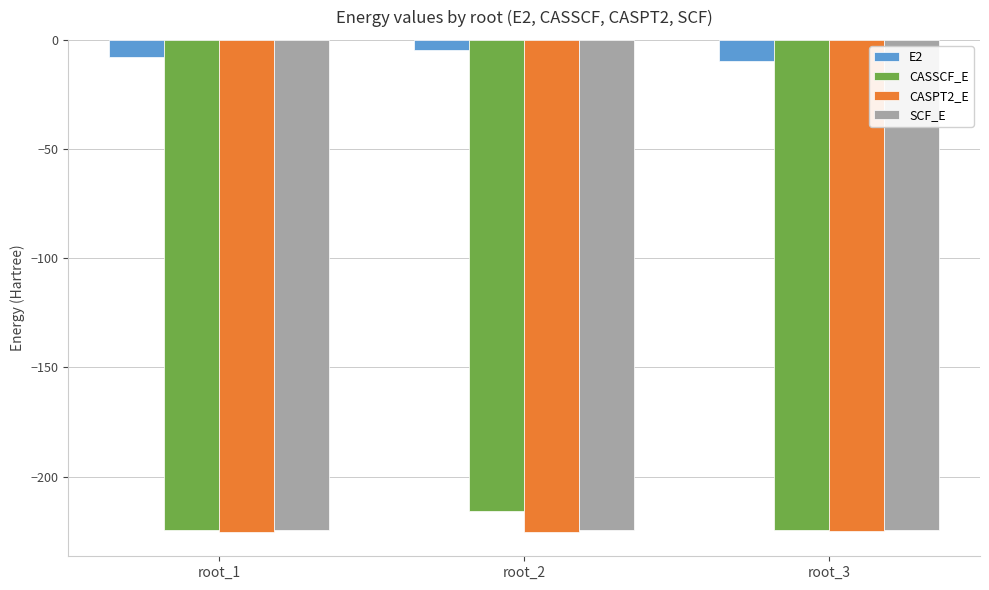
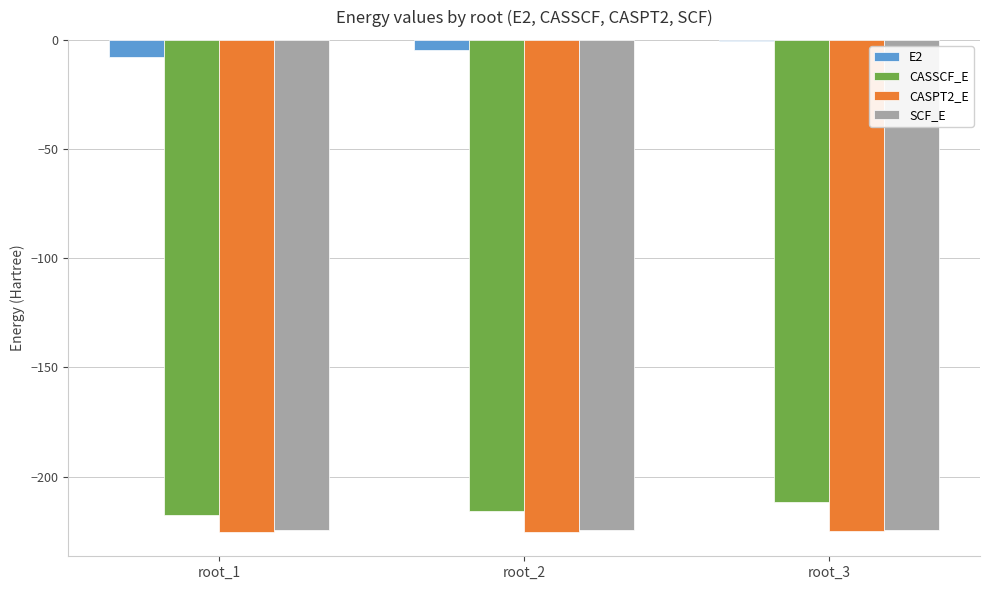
  {
    "E2": {
      "root_1": -8,
      "root_2": -4,
-     "root_3": -10
+     "root_3": -1
    },
    "CASSCF_E": {
-     "root_1": -225,
+     "root_1": -217,
      "root_2": -216,
-     "root_3": -225
+     "root_3": -212
    },
    "CASPT2_E": {
      "root_1": -225,
      "root_2": -225,
      "root_3": -225
    },
    "SCF_E": {
      "root_1": -224,
      "root_2": -224,
      "root_3": -224
    }
  }
